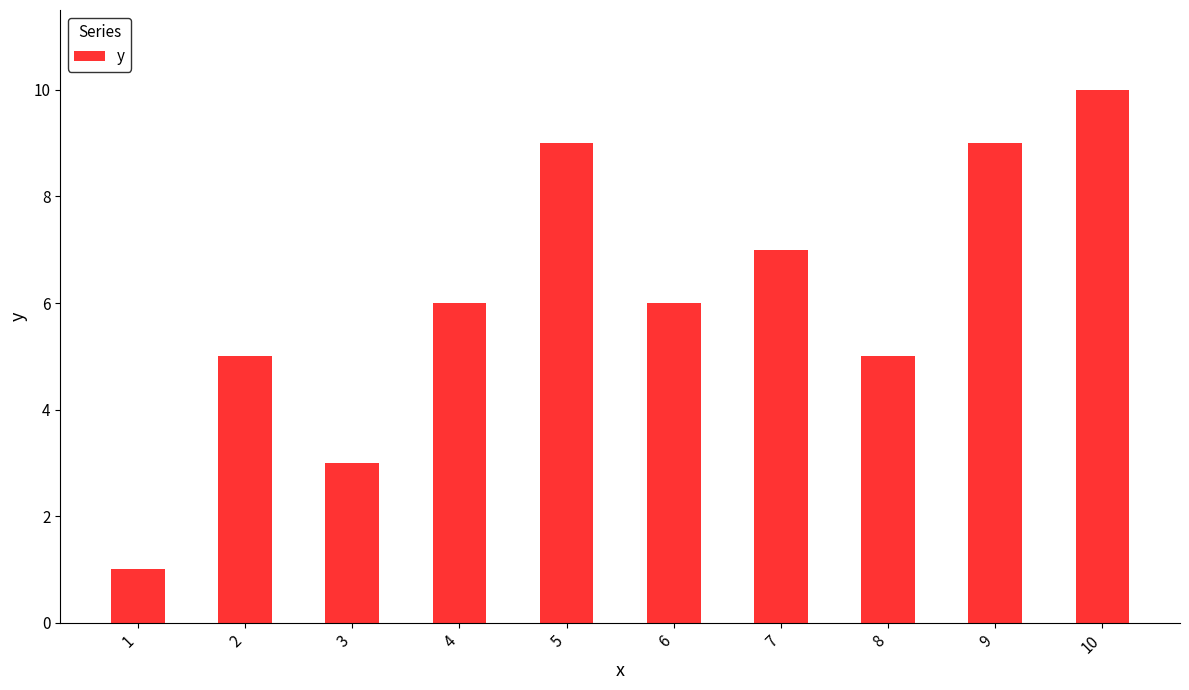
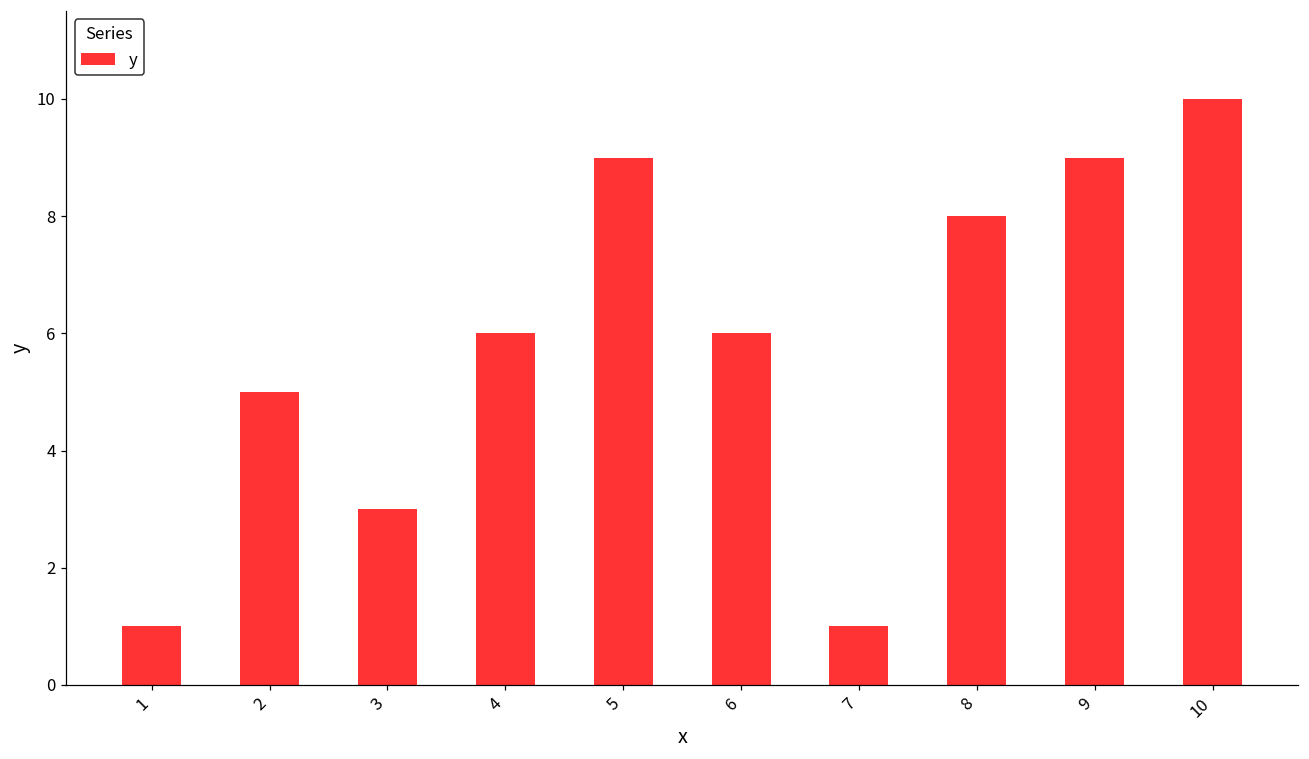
  {
    "1": 1,
    "2": 5,
    "3": 3,
    "4": 6,
    "5": 9,
    "6": 6,
-   "7": 7,
-   "8": 5,
+   "7": 1,
+   "8": 8,
    "9": 9,
    "10": 10
  }
